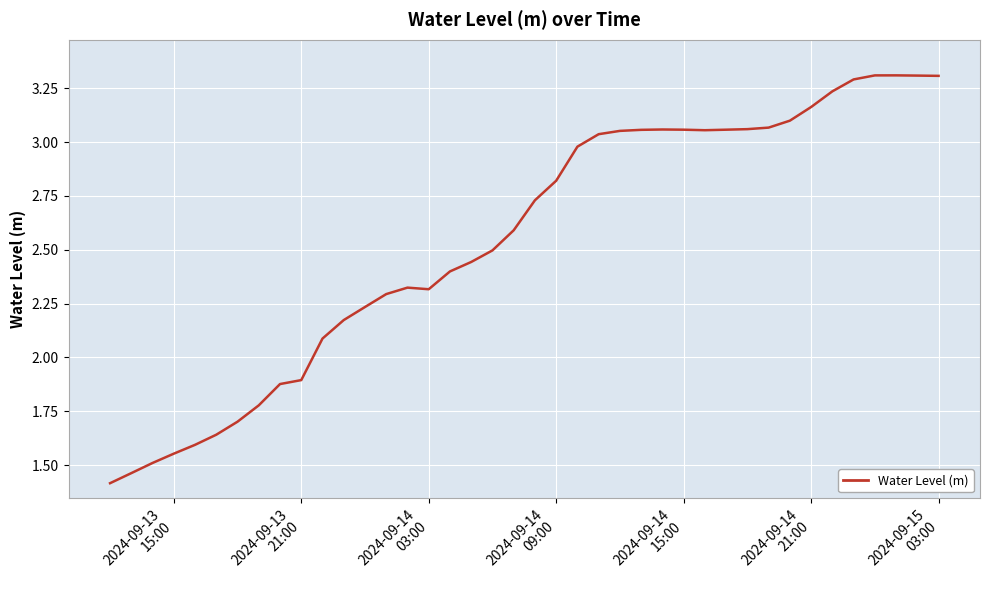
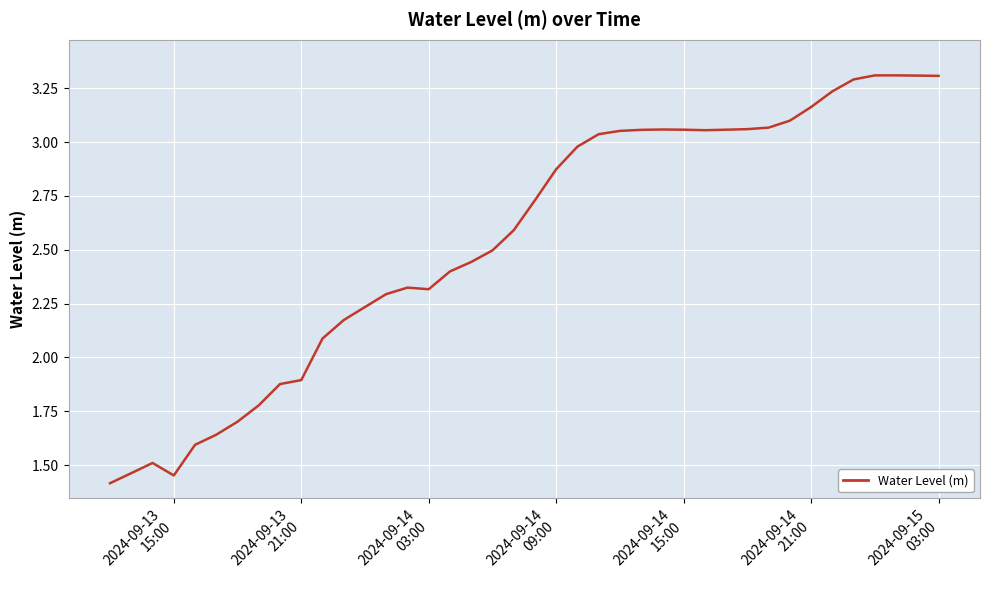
  {
-   "2024-09-13 15:00": 1.55,
+   "2024-09-13 15:00": 1.45,
    "2024-09-13 21:00": 1.89,
    "2024-09-14 03:00": 2.32,
-   "2024-09-14 09:00": 2.82,
+   "2024-09-14 09:00": 2.87,
    "2024-09-14 15:00": 3.06,
    "2024-09-14 21:00": 3.16,
    "2024-09-15 03:00": 3.31
  }
